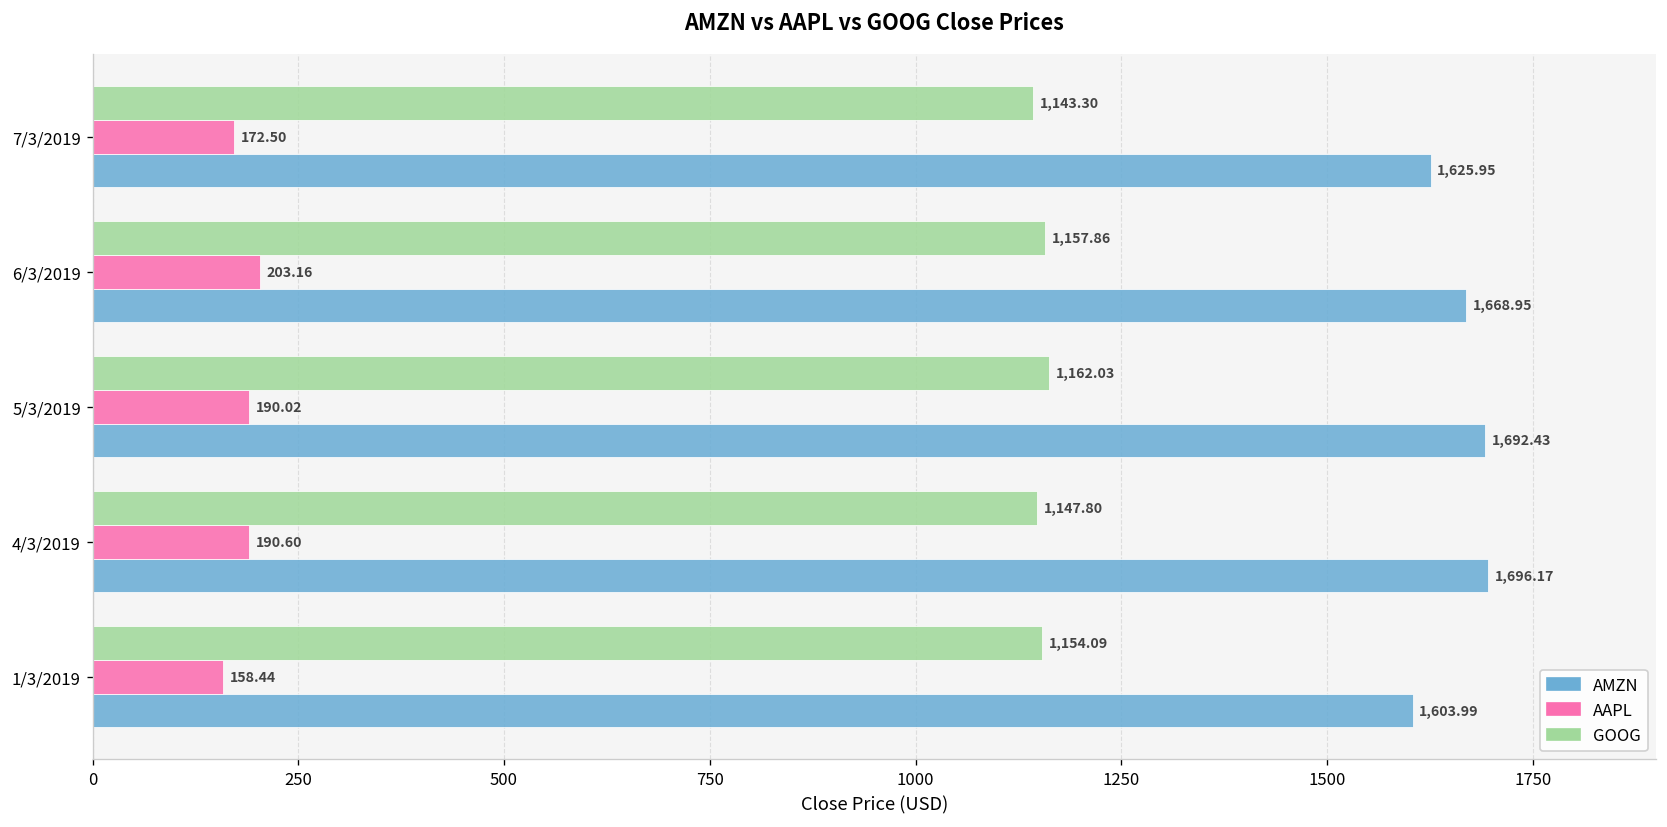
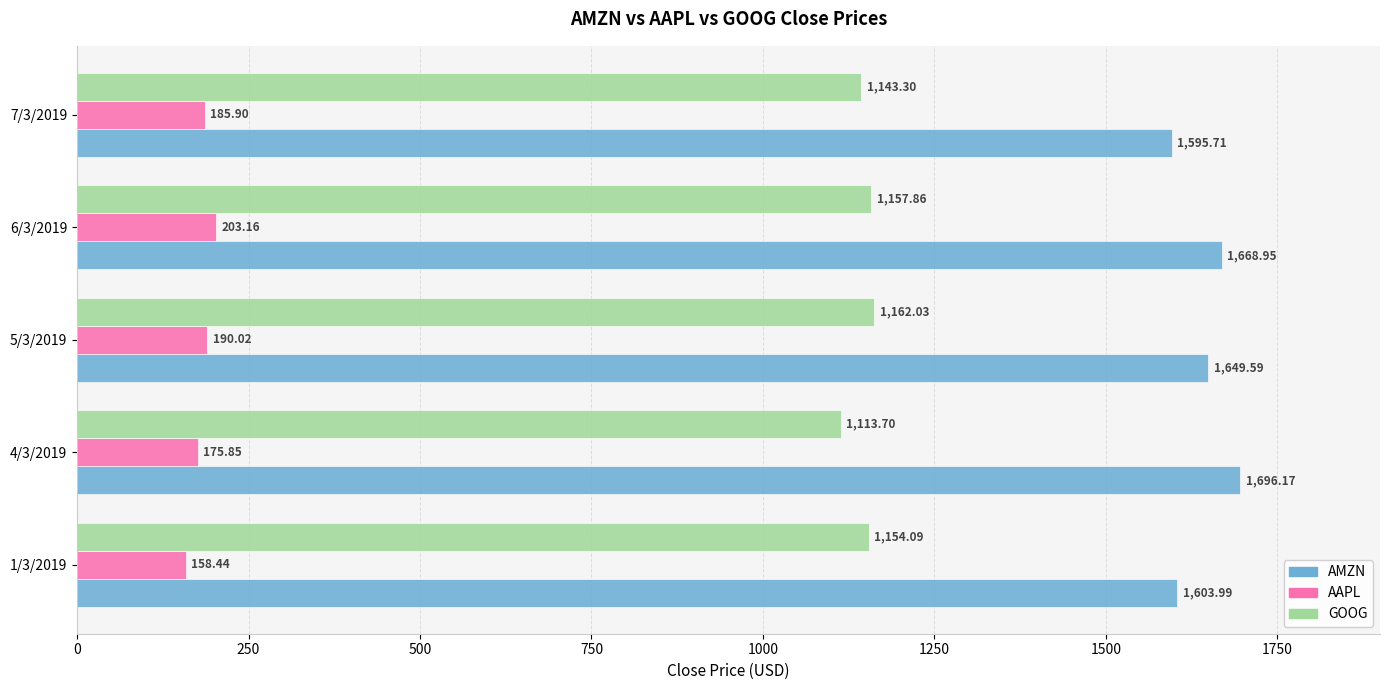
  {
    "AMZN": {
-     "7/3/2019": "1,625.95",
+     "7/3/2019": "1,595.71",
      "6/3/2019": "1,668.95",
-     "5/3/2019": "1,692.43",
+     "5/3/2019": "1,649.59",
      "4/3/2019": "1,696.17",
      "1/3/2019": "1,603.99"
    },
    "AAPL": {
-     "7/3/2019": "172.50",
+     "7/3/2019": "185.90",
      "6/3/2019": "203.16",
      "5/3/2019": "190.02",
-     "4/3/2019": "190.60",
+     "4/3/2019": "175.85",
      "1/3/2019": "158.44"
    },
    "GOOG": {
      "7/3/2019": "1,143.30",
      "6/3/2019": "1,157.86",
      "5/3/2019": "1,162.03",
-     "4/3/2019": "1,147.80",
+     "4/3/2019": "1,113.70",
      "1/3/2019": "1,154.09"
    }
  }
